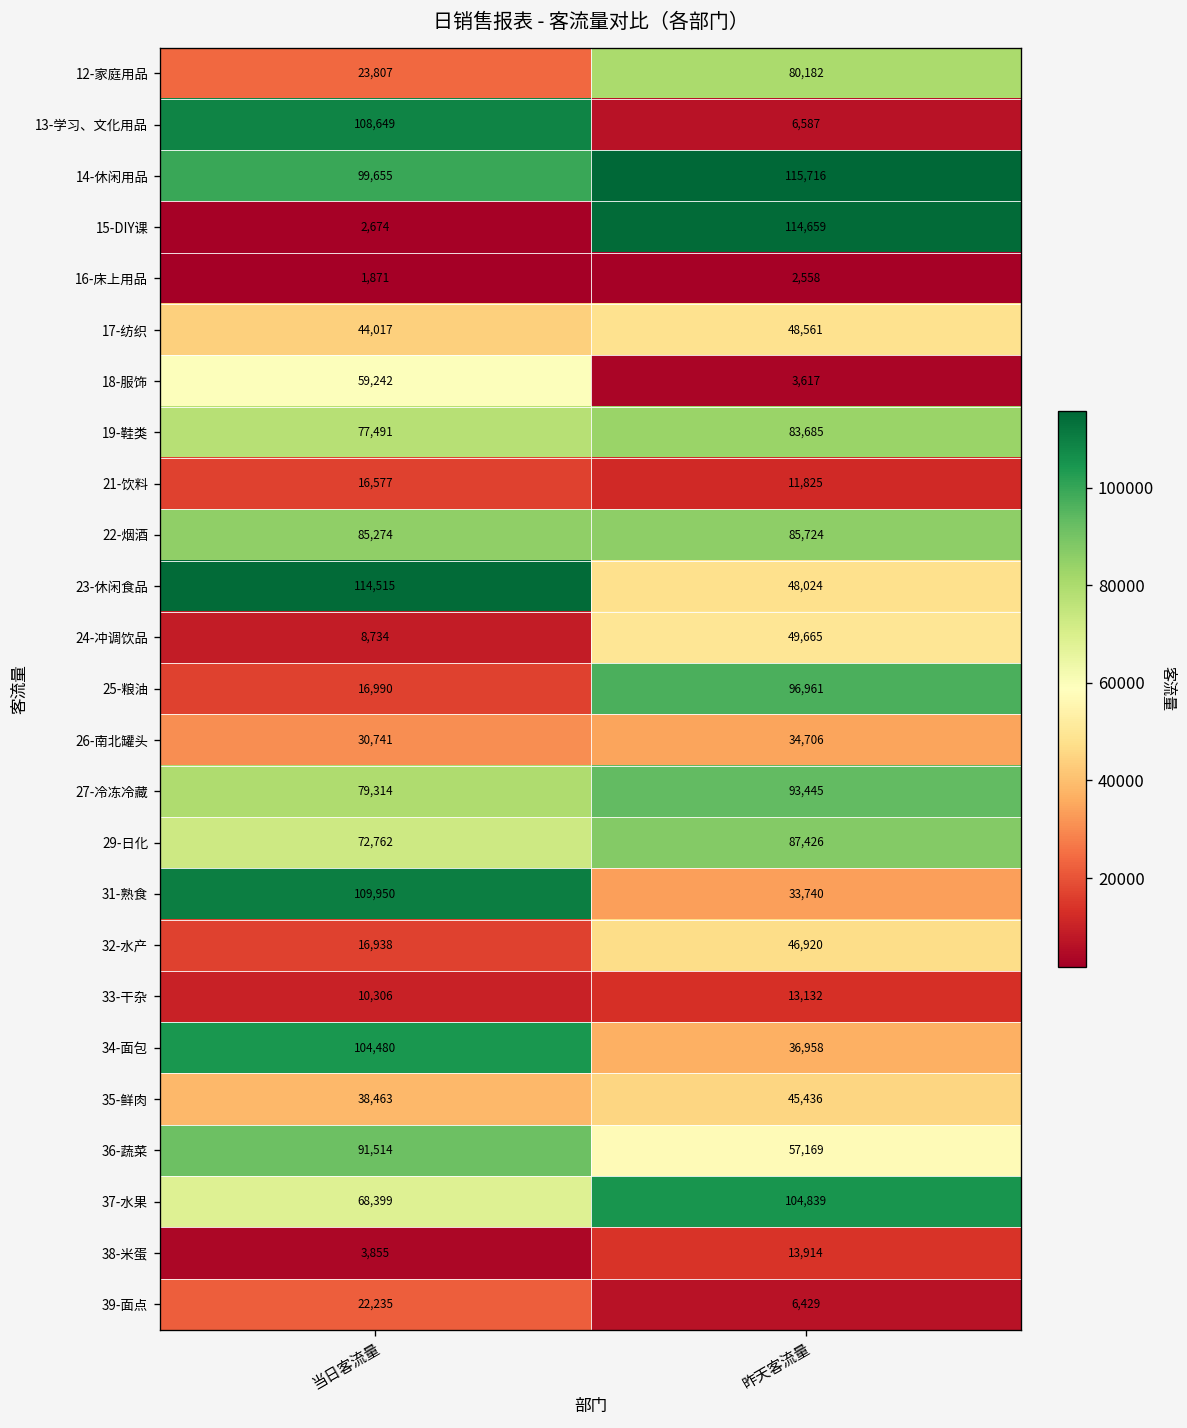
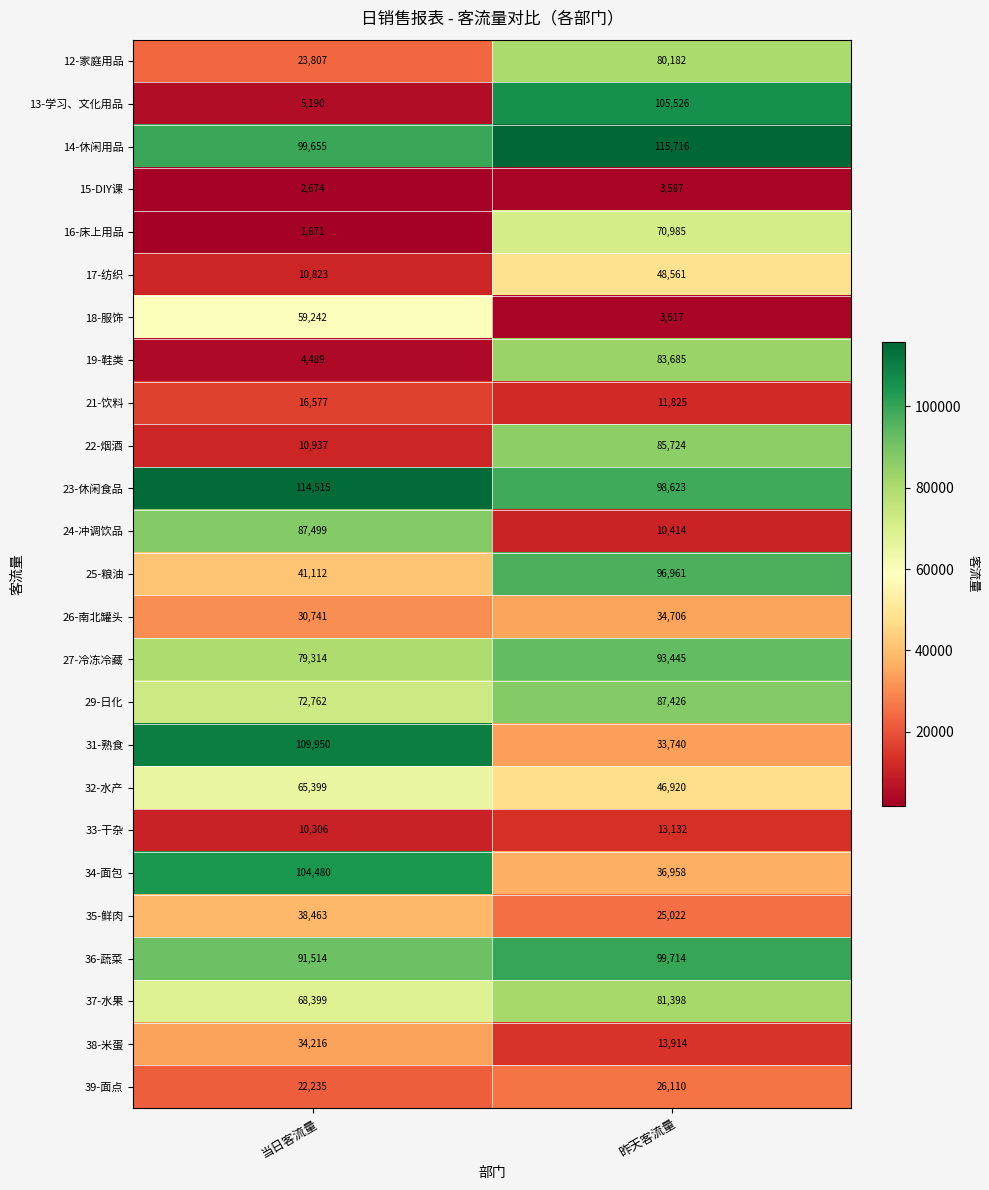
  {
    "12-家庭用品": {
      "当日客流量": "23,807",
      "昨天客流量": "80,182"
    },
    "13-学习、文化用品": {
-     "当日客流量": "108,649",
-     "昨天客流量": "6,587"
+     "当日客流量": "5,190",
+     "昨天客流量": "105,526"
    },
    "14-休闲用品": {
      "当日客流量": "99,655",
      "昨天客流量": "115,716"
    },
    "15-DIY课": {
      "当日客流量": "2,674",
-     "昨天客流量": "114,659"
+     "昨天客流量": "3,587"
    },
    "16-床上用品": {
      "当日客流量": "1,871",
-     "昨天客流量": "2,558"
+     "昨天客流量": "70,985"
    },
    "17-纺织": {
-     "当日客流量": "44,017",
+     "当日客流量": "10,823",
      "昨天客流量": "48,561"
    },
    "18-服饰": {
      "当日客流量": "59,242",
      "昨天客流量": "3,617"
    },
    "19-鞋类": {
-     "当日客流量": "77,491",
+     "当日客流量": "4,489",
      "昨天客流量": "83,685"
    },
    "21-饮料": {
      "当日客流量": "16,577",
      "昨天客流量": "11,825"
    },
    "22-烟酒": {
-     "当日客流量": "85,274",
+     "当日客流量": "10,937",
      "昨天客流量": "85,724"
    },
    "23-休闲食品": {
      "当日客流量": "114,515",
-     "昨天客流量": "48,024"
+     "昨天客流量": "98,623"
    },
    "24-冲调饮品": {
-     "当日客流量": "8,734",
-     "昨天客流量": "49,665"
+     "当日客流量": "87,499",
+     "昨天客流量": "10,414"
    },
    "25-粮油": {
-     "当日客流量": "16,990",
+     "当日客流量": "41,112",
      "昨天客流量": "96,961"
    },
    "26-南北罐头": {
      "当日客流量": "30,741",
      "昨天客流量": "34,706"
    },
    "27-冷冻冷藏": {
      "当日客流量": "79,314",
      "昨天客流量": "93,445"
    },
    "29-日化": {
      "当日客流量": "72,762",
      "昨天客流量": "87,426"
    },
    "31-熟食": {
      "当日客流量": "109,950",
      "昨天客流量": "33,740"
    },
    "32-水产": {
-     "当日客流量": "16,938",
+     "当日客流量": "65,399",
      "昨天客流量": "46,920"
    },
    "33-干杂": {
      "当日客流量": "10,306",
      "昨天客流量": "13,132"
    },
    "34-面包": {
      "当日客流量": "104,480",
      "昨天客流量": "36,958"
    },
    "35-鲜肉": {
      "当日客流量": "38,463",
-     "昨天客流量": "45,436"
+     "昨天客流量": "25,022"
    },
    "36-蔬菜": {
      "当日客流量": "91,514",
-     "昨天客流量": "57,169"
+     "昨天客流量": "99,714"
    },
    "37-水果": {
      "当日客流量": "68,399",
-     "昨天客流量": "104,839"
+     "昨天客流量": "81,398"
    },
    "38-米蛋": {
-     "当日客流量": "3,855",
+     "当日客流量": "34,216",
      "昨天客流量": "13,914"
    },
    "39-面点": {
      "当日客流量": "22,235",
-     "昨天客流量": "6,429"
+     "昨天客流量": "26,110"
    }
  }
